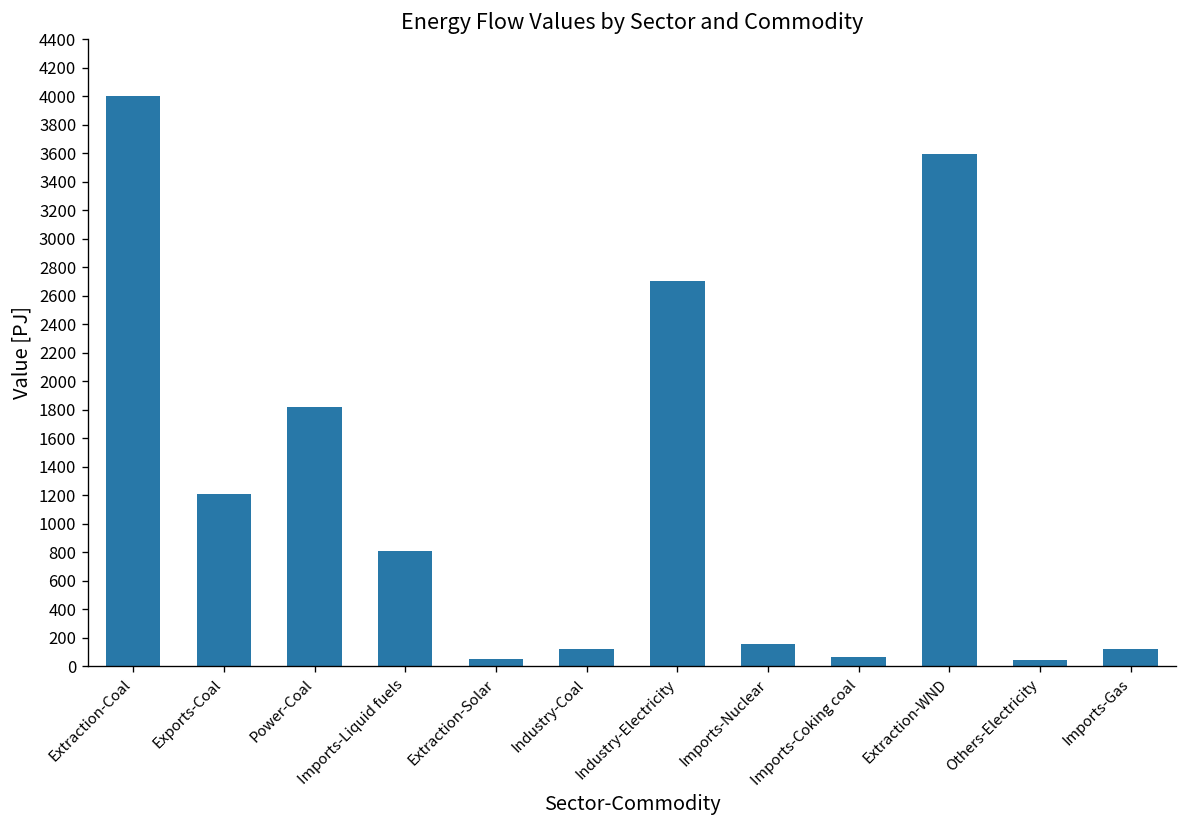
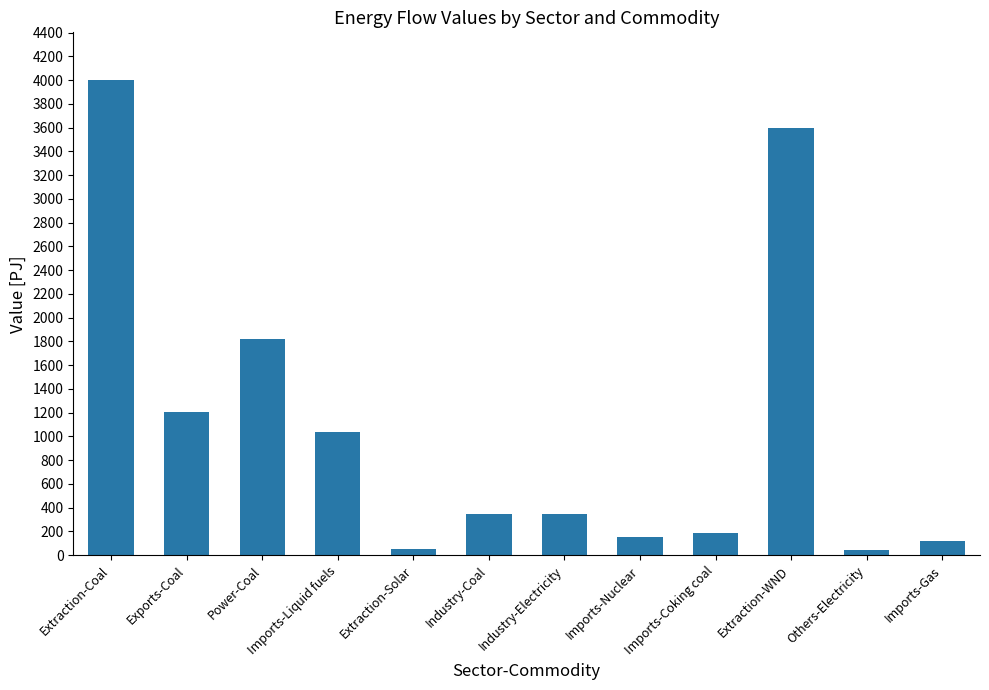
  {
    "Extraction-Coal": 4000,
    "Exports-Coal": 1210,
    "Power-Coal": 1820,
-   "Imports-Liquid fuels": 810,
+   "Imports-Liquid fuels": 1040,
    "Extraction-Solar": 50,
-   "Industry-Coal": 120,
-   "Industry-Electricity": 2710,
+   "Industry-Coal": 350,
+   "Industry-Electricity": 350,
    "Imports-Nuclear": 160,
-   "Imports-Coking coal": 70,
+   "Imports-Coking coal": 190,
    "Extraction-WND": 3600,
    "Others-Electricity": 40,
    "Imports-Gas": 120
  }
